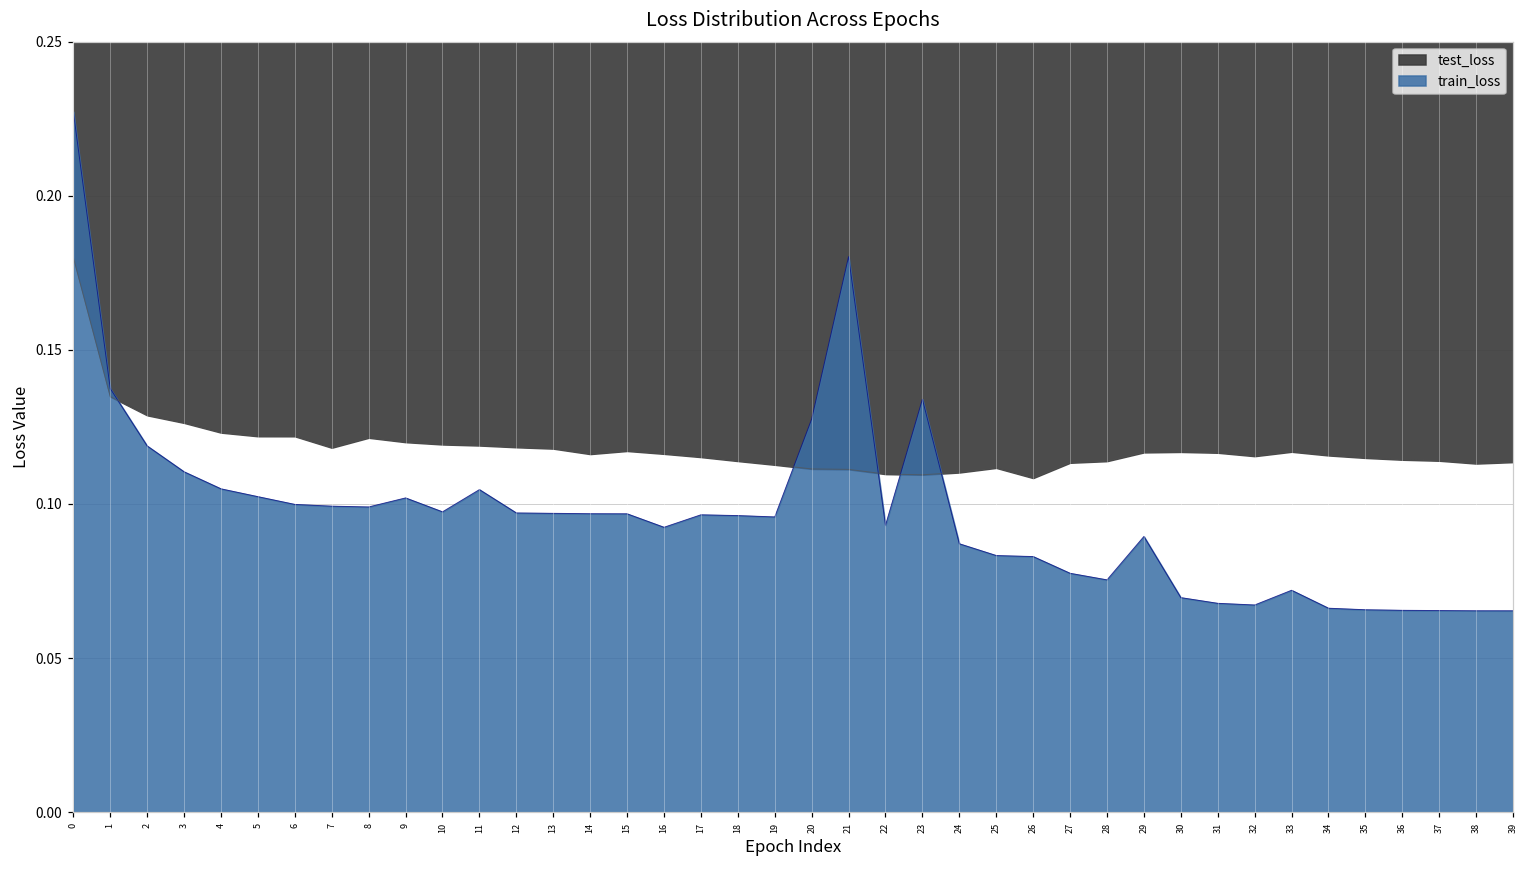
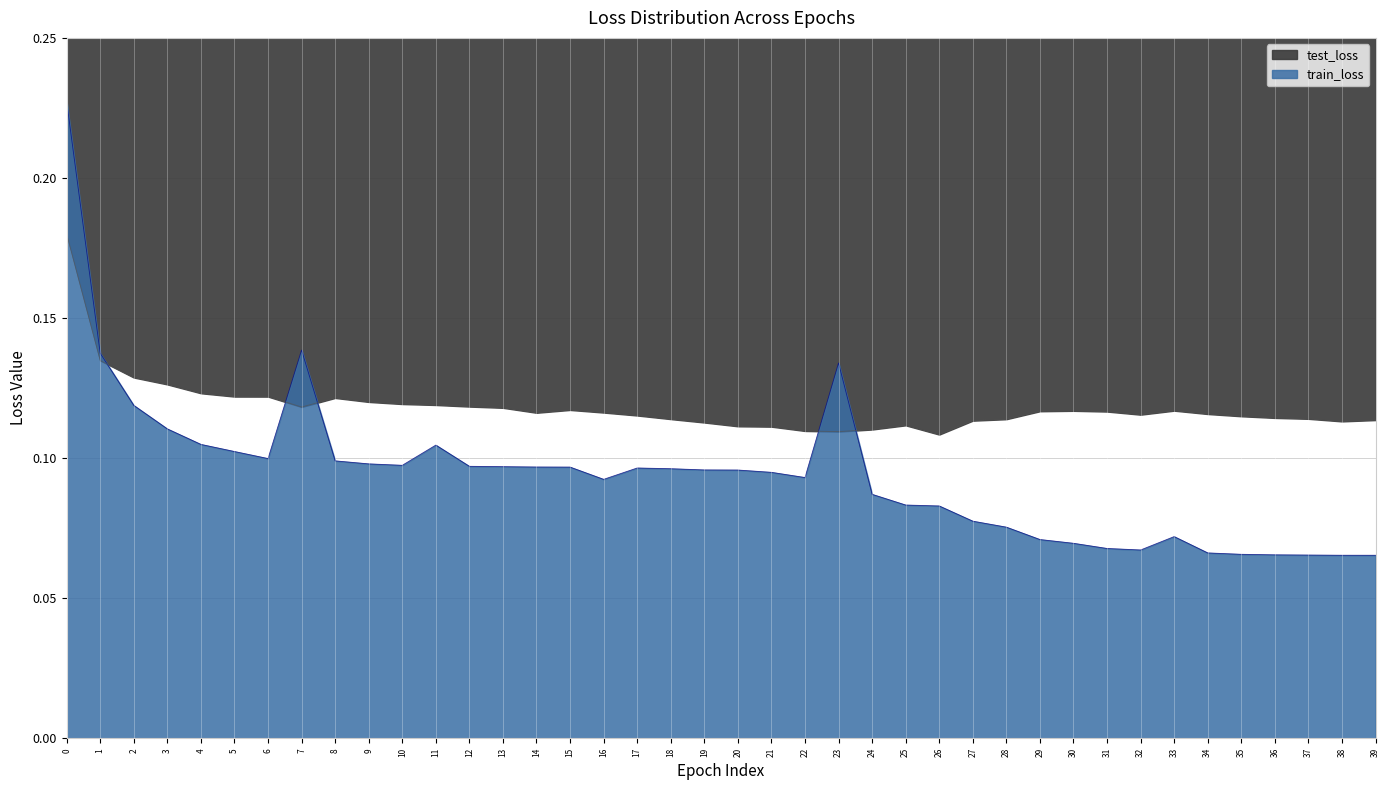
  {
    "train_loss": {
      "0": 0.227,
      "1": 0.137,
      "2": 0.119,
      "3": 0.110,
      "4": 0.105,
      "5": 0.102,
      "6": 0.100,
-     "7": 0.099,
+     "7": 0.139,
      "8": 0.099,
-     "9": 0.102,
+     "9": 0.098,
      "10": 0.097,
      "11": 0.105,
      "12": 0.097,
      "13": 0.097,
      "14": 0.097,
      "15": 0.097,
      "16": 0.092,
      "17": 0.096,
      "18": 0.096,
      "19": 0.096,
-     "20": 0.128,
-     "21": 0.180,
+     "20": 0.096,
+     "21": 0.095,
      "22": 0.093,
      "23": 0.134,
      "24": 0.087,
      "25": 0.083,
      "26": 0.083,
      "27": 0.078,
      "28": 0.075,
-     "29": 0.089,
+     "29": 0.071,
      "30": 0.070,
      "31": 0.068,
      "32": 0.067,
      "33": 0.072,
      "34": 0.066,
      "35": 0.066,
      "36": 0.066,
      "37": 0.065,
      "38": 0.065,
      "39": 0.065
    }
  }
